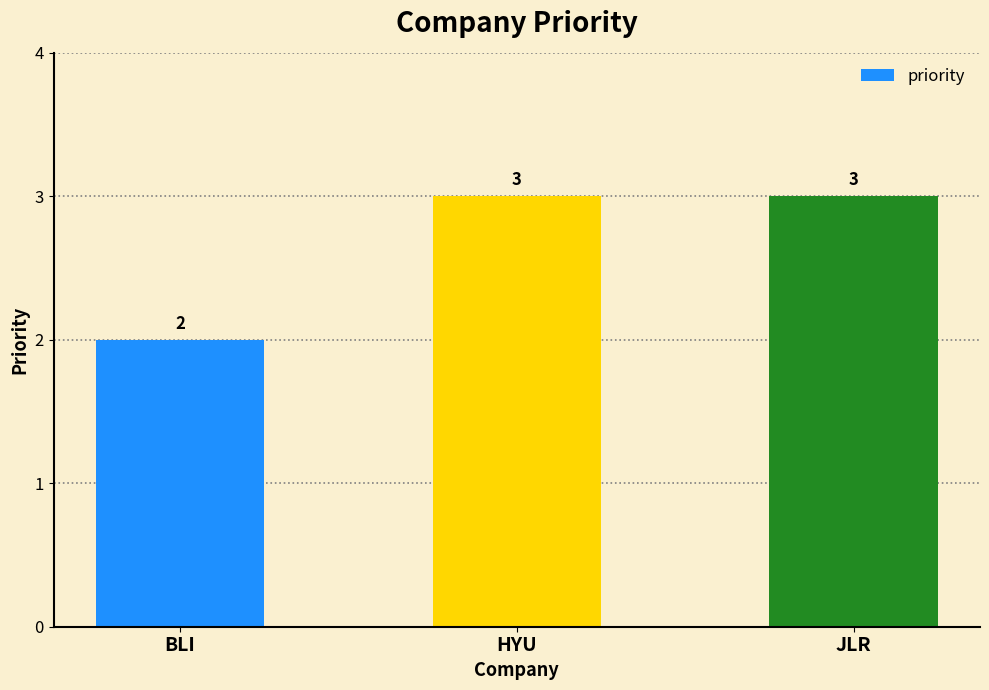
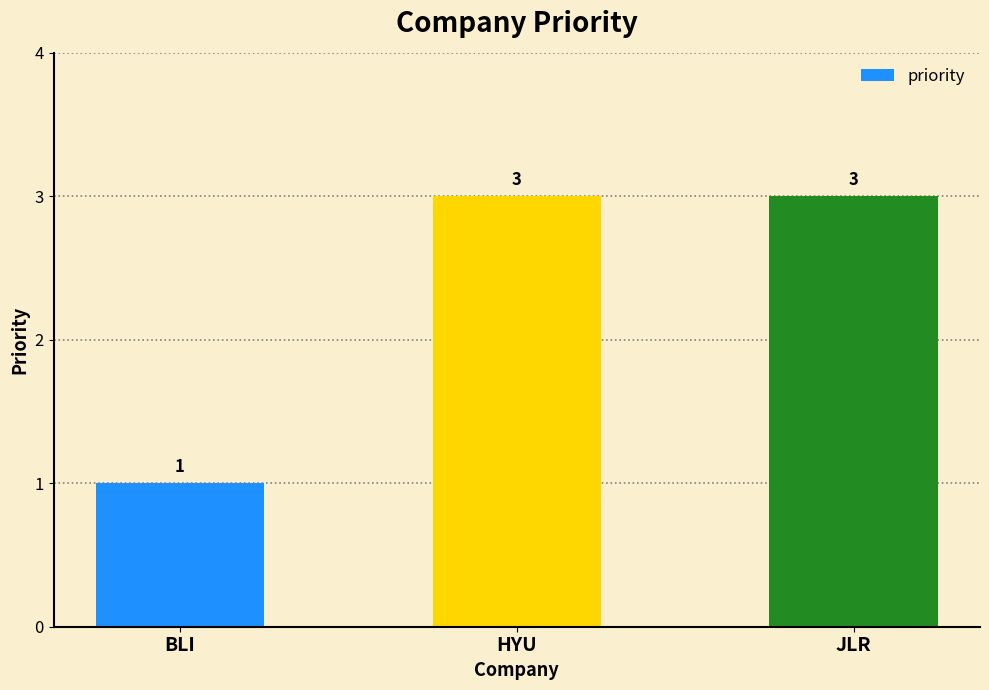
  {
-   "BLI": 2,
+   "BLI": 1,
    "HYU": 3,
    "JLR": 3
  }
